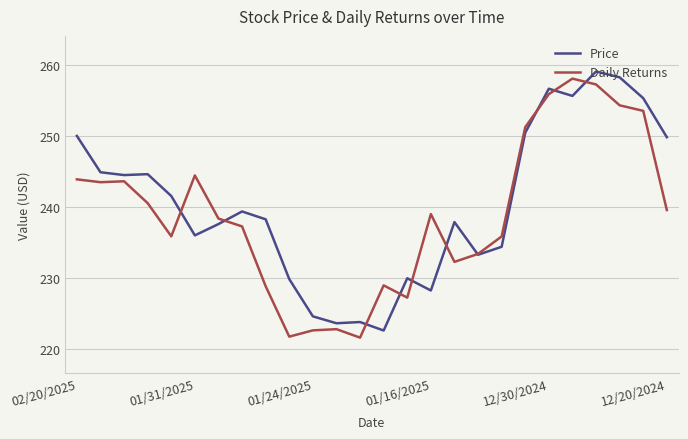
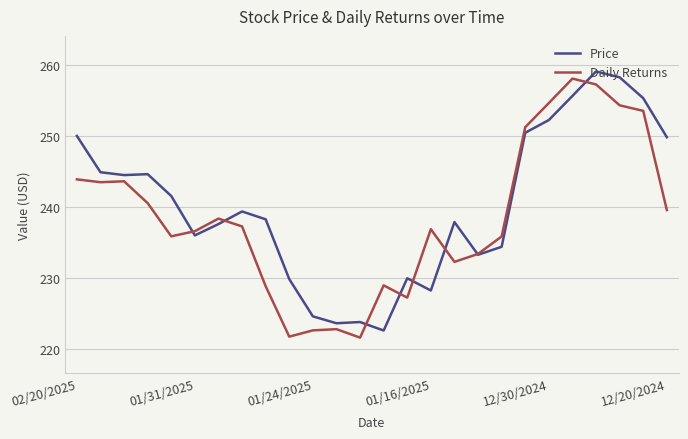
  {
    "Price": {
      "02/20/2025": 250,
      "01/31/2025": 236,
      "01/24/2025": 225,
      "01/16/2025": 228,
-     "12/30/2024": 257,
+     "12/30/2024": 252,
      "12/20/2024": 250
    },
    "Daily Returns": {
      "02/20/2025": 244,
-     "01/31/2025": 244,
+     "01/31/2025": 237,
      "01/24/2025": 223,
-     "01/16/2025": 239,
-     "12/30/2024": 256,
+     "01/16/2025": 237,
+     "12/30/2024": 255,
      "12/20/2024": 240
    }
  }
